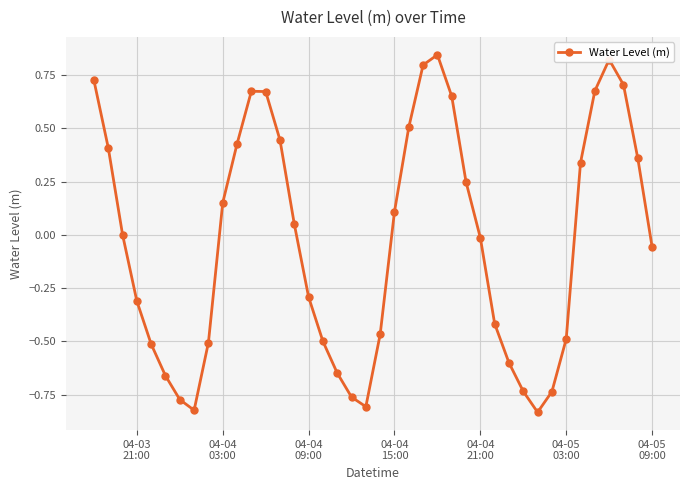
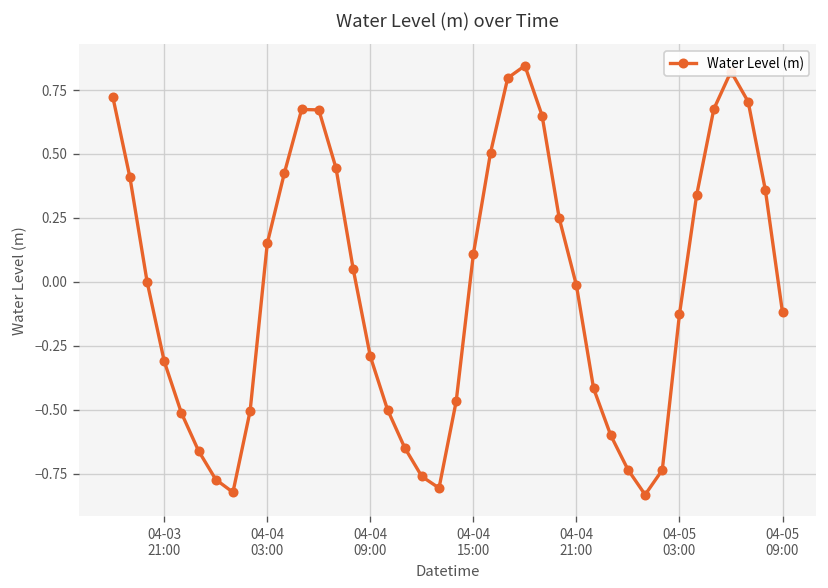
  {
    "04-03 21:00": -0.31,
    "04-04 03:00": 0.15,
    "04-04 09:00": -0.29,
    "04-04 15:00": 0.11,
    "04-04 21:00": -0.01,
-   "04-05 03:00": -0.49,
-   "04-05 09:00": -0.06
+   "04-05 03:00": -0.13,
+   "04-05 09:00": -0.12
  }
